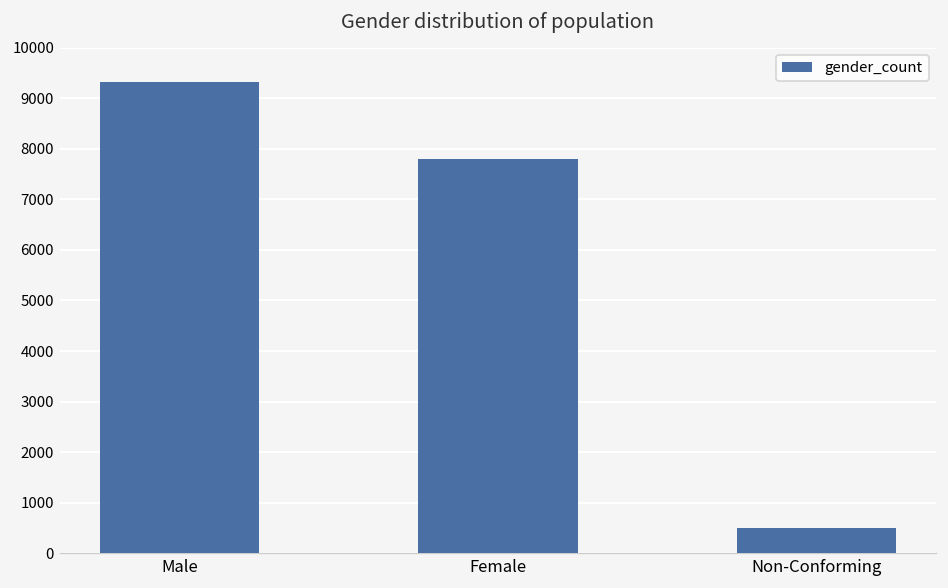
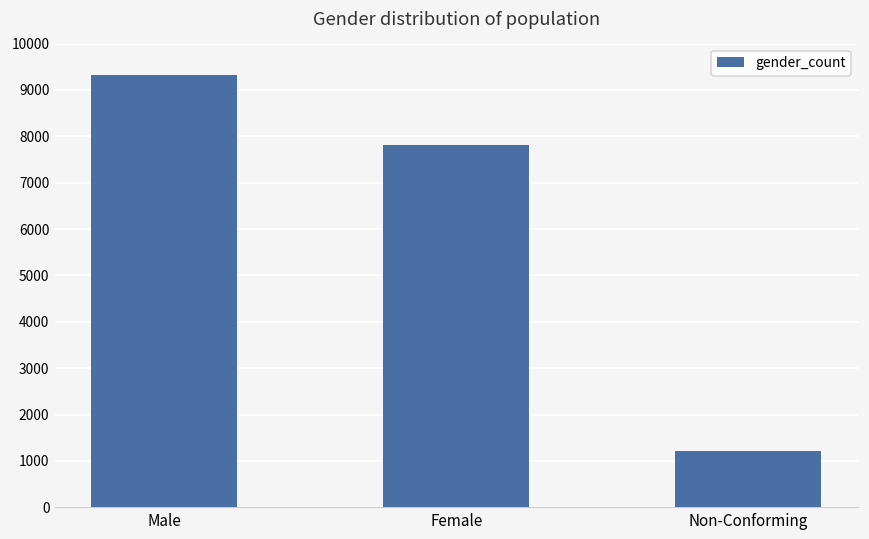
  {
    "Male": 9300,
    "Female": 7800,
-   "Non-Conforming": 500
+   "Non-Conforming": 1200
  }
